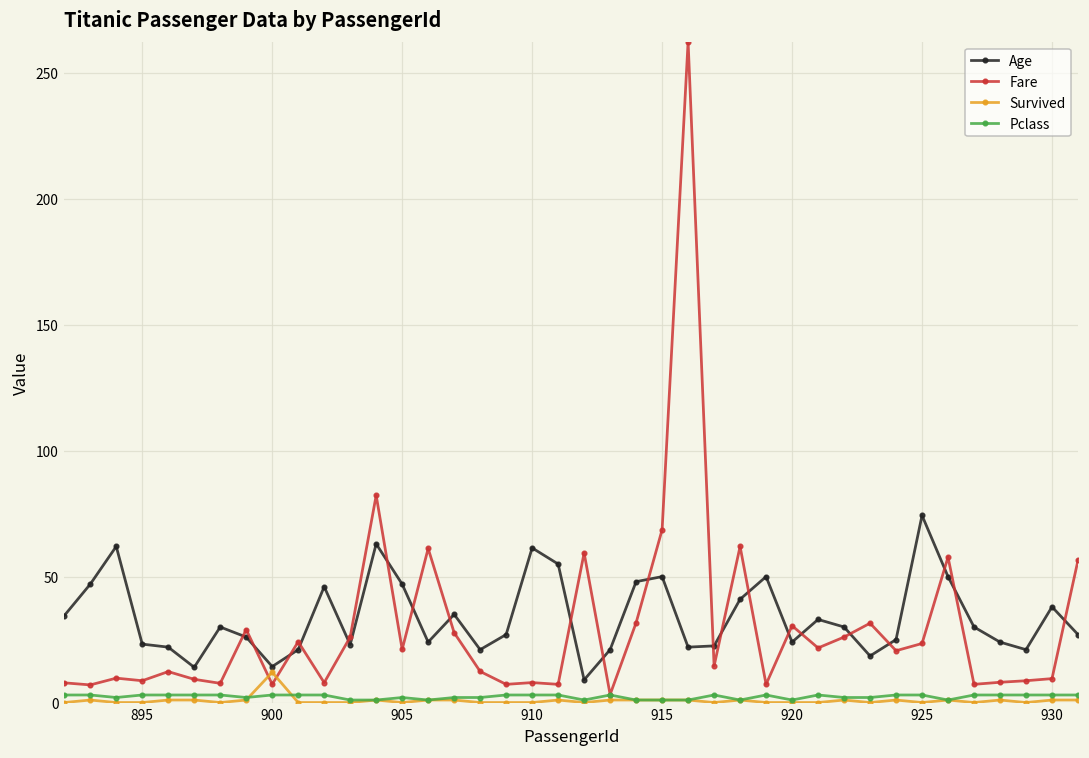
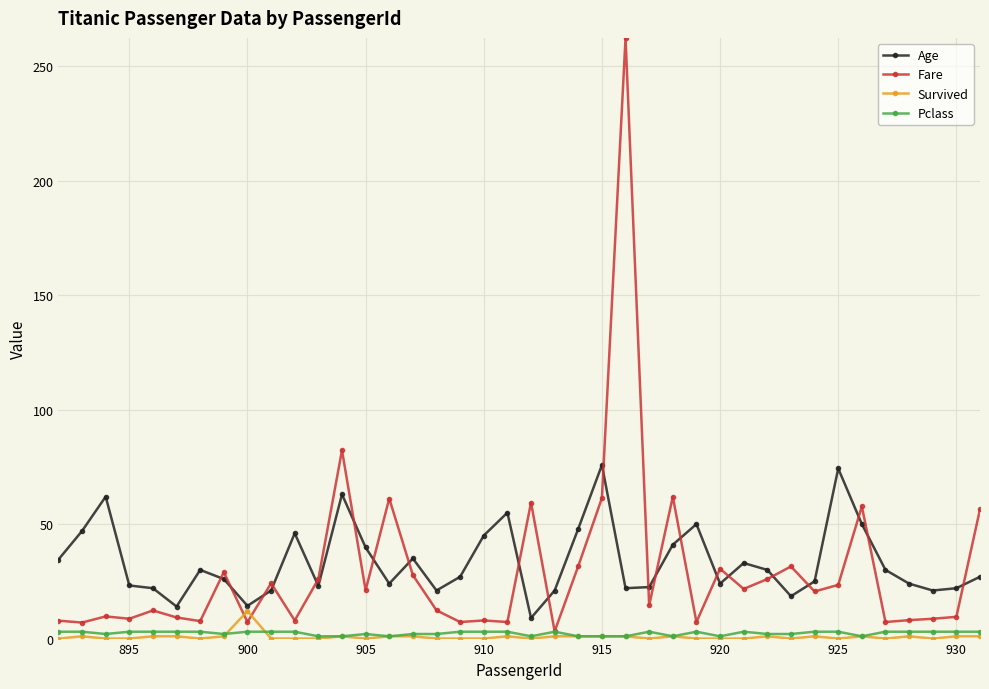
  {
    "Age": {
      "895": 23,
      "900": 14,
-     "905": 47,
-     "910": 61,
-     "915": 50,
+     "905": 40,
+     "910": 45,
+     "915": 76,
      "920": 24,
      "925": 74,
-     "930": 38
+     "930": 22
    },
    "Fare": {
      "895": 9,
      "900": 7,
      "905": 21,
      "910": 8,
-     "915": 69,
+     "915": 61,
      "920": 31,
      "925": 23,
      "930": 10
    },
    "Survived": {
      "895": 0,
      "900": 12,
      "905": 0,
      "910": 0,
      "925": 0,
      "930": 1
    },
    "Pclass": {
      "895": 3,
      "900": 3,
      "905": 2,
      "910": 3,
      "925": 3,
      "930": 3
    }
  }
